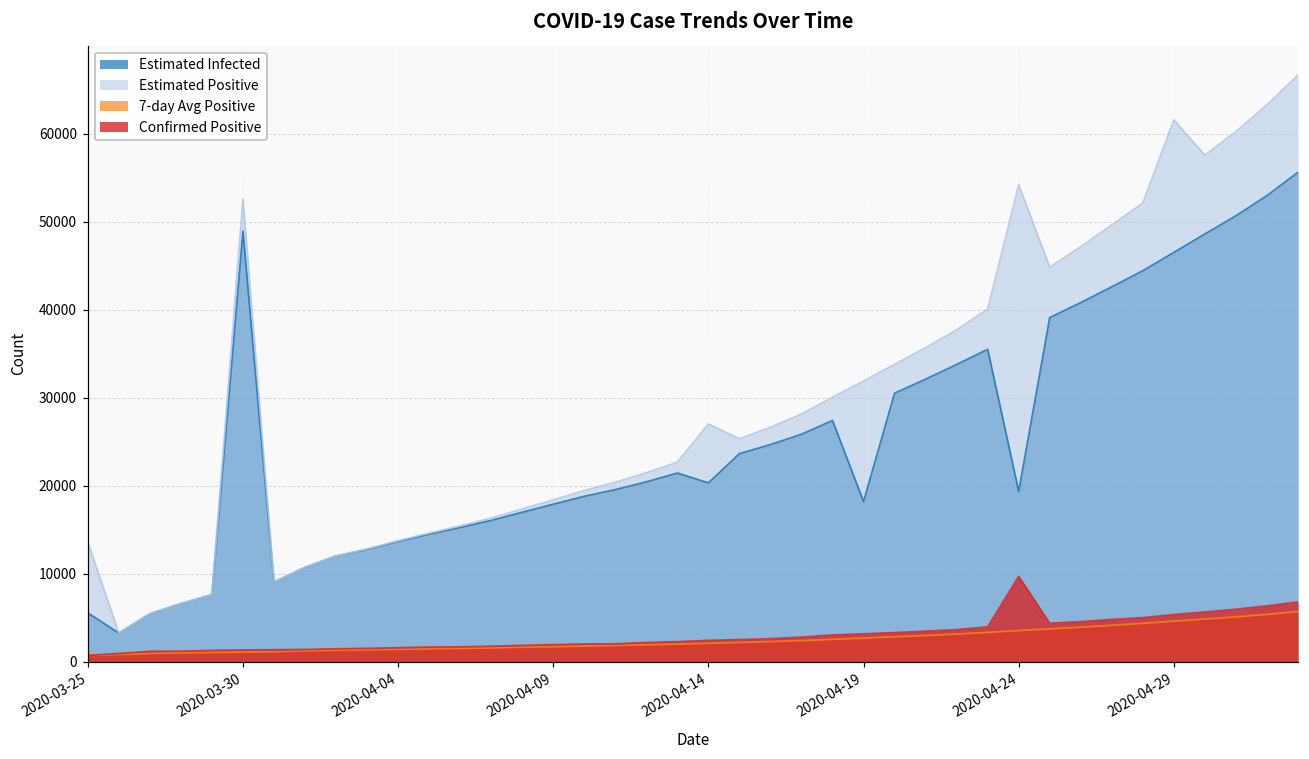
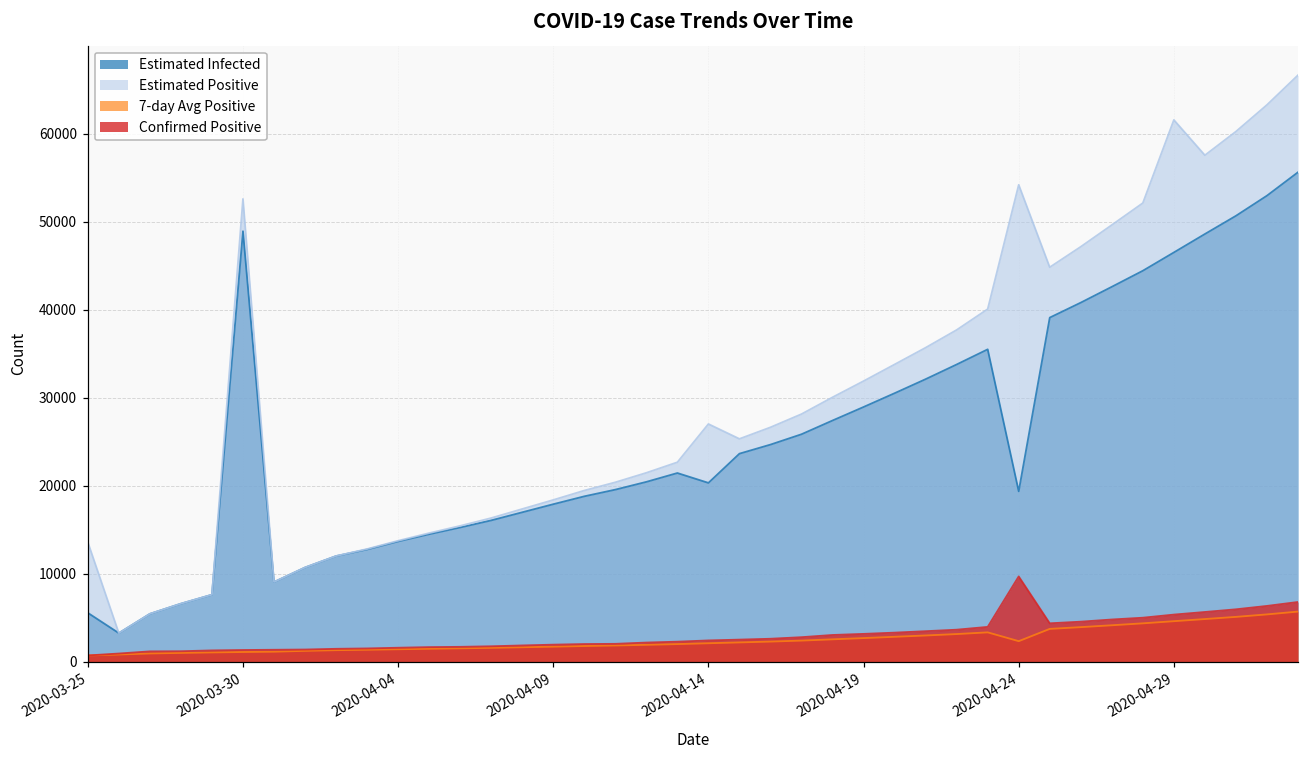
  {
    "Estimated Infected": {
      "2020-03-25": 6000,
      "2020-03-30": 49000,
      "2020-04-09": 18000,
      "2020-04-14": 20000,
-     "2020-04-19": 18000,
+     "2020-04-19": 29000,
      "2020-04-24": 19000,
      "2020-04-29": 47000
    },
    "Estimated Positive": {
      "2020-03-25": 14000,
      "2020-03-30": 53000,
      "2020-04-09": 18000,
      "2020-04-14": 27000,
      "2020-04-19": 32000,
      "2020-04-24": 54000,
      "2020-04-29": 62000
    },
    "7-day Avg Positive": {
      "2020-04-14": 2000,
      "2020-04-19": 3000,
-     "2020-04-24": 4000,
+     "2020-04-24": 2000,
      "2020-04-29": 5000
    },
    "Confirmed Positive": {
      "2020-04-14": 2000,
      "2020-04-19": 3000,
      "2020-04-24": 10000,
      "2020-04-29": 5000
    }
  }
